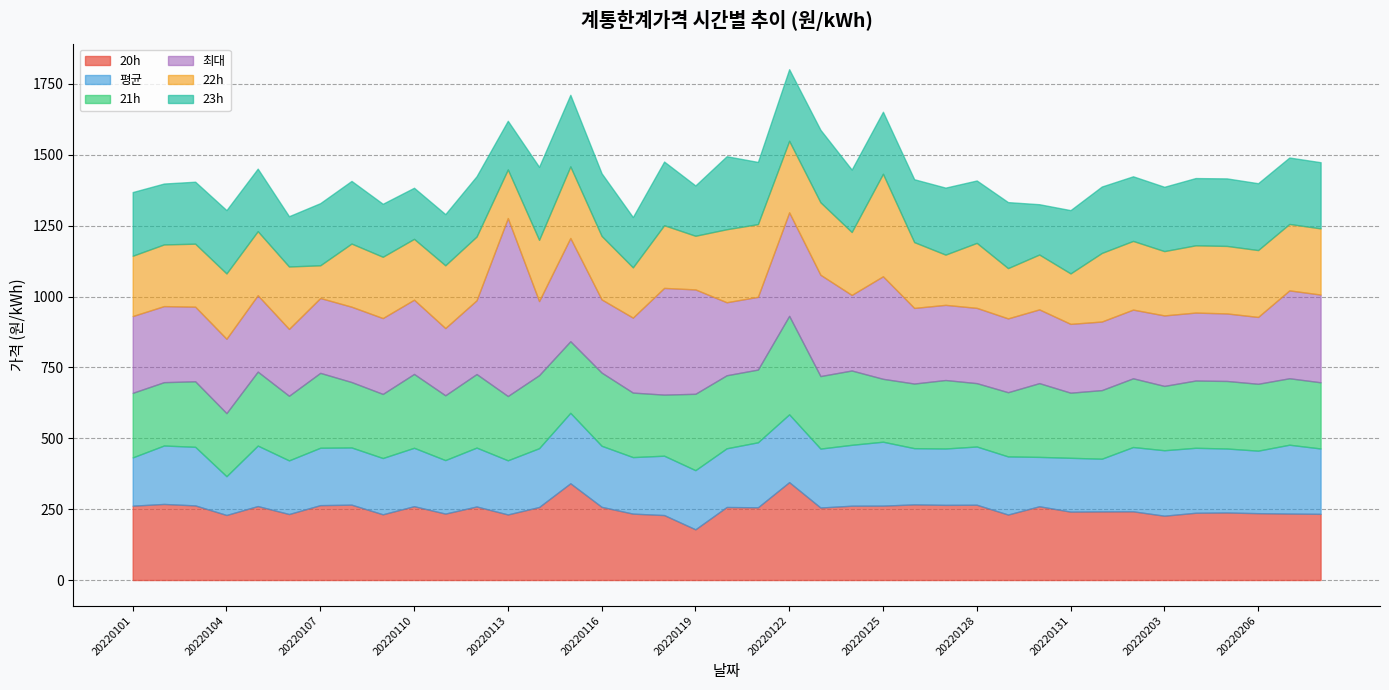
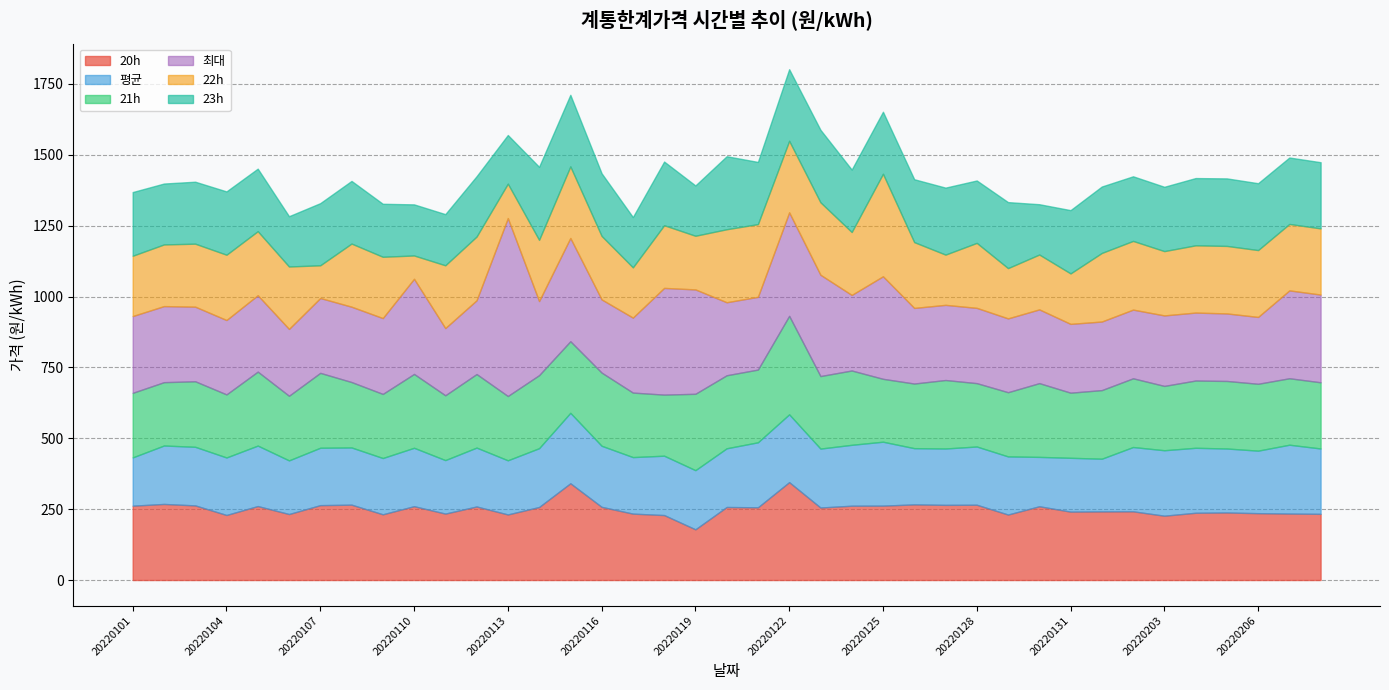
  {
    "20h": {
      "20220101": 260,
      "20220104": 230,
      "20220107": 260,
      "20220110": 260,
      "20220113": 230,
      "20220116": 260,
      "20220119": 180,
      "20220122": 350,
      "20220125": 260,
      "20220128": 270,
      "20220131": 240,
      "20220203": 230,
      "20220206": 240
    },
    "평균": {
      "20220101": 170,
-     "20220104": 140,
+     "20220104": 200,
      "20220107": 200,
      "20220110": 210,
      "20220113": 190,
      "20220116": 220,
      "20220119": 210,
      "20220122": 240,
      "20220125": 230,
      "20220128": 210,
      "20220131": 190,
      "20220203": 230,
      "20220206": 220
    },
    "최대": {
      "20220101": 270,
      "20220104": 260,
      "20220107": 260,
-     "20220110": 260,
+     "20220110": 340,
      "20220113": 630,
      "20220116": 260,
      "20220119": 370,
      "20220122": 370,
      "20220125": 360,
      "20220128": 270,
      "20220131": 240,
      "20220203": 250,
      "20220206": 240
    },
    "22h": {
      "20220101": 210,
      "20220104": 230,
      "20220107": 120,
-     "20220110": 210,
-     "20220113": 170,
+     "20220110": 80,
+     "20220113": 120,
      "20220116": 220,
      "20220119": 190,
      "20220122": 250,
      "20220125": 360,
      "20220128": 230,
      "20220131": 180,
      "20220203": 230,
      "20220206": 240
    }
  }
